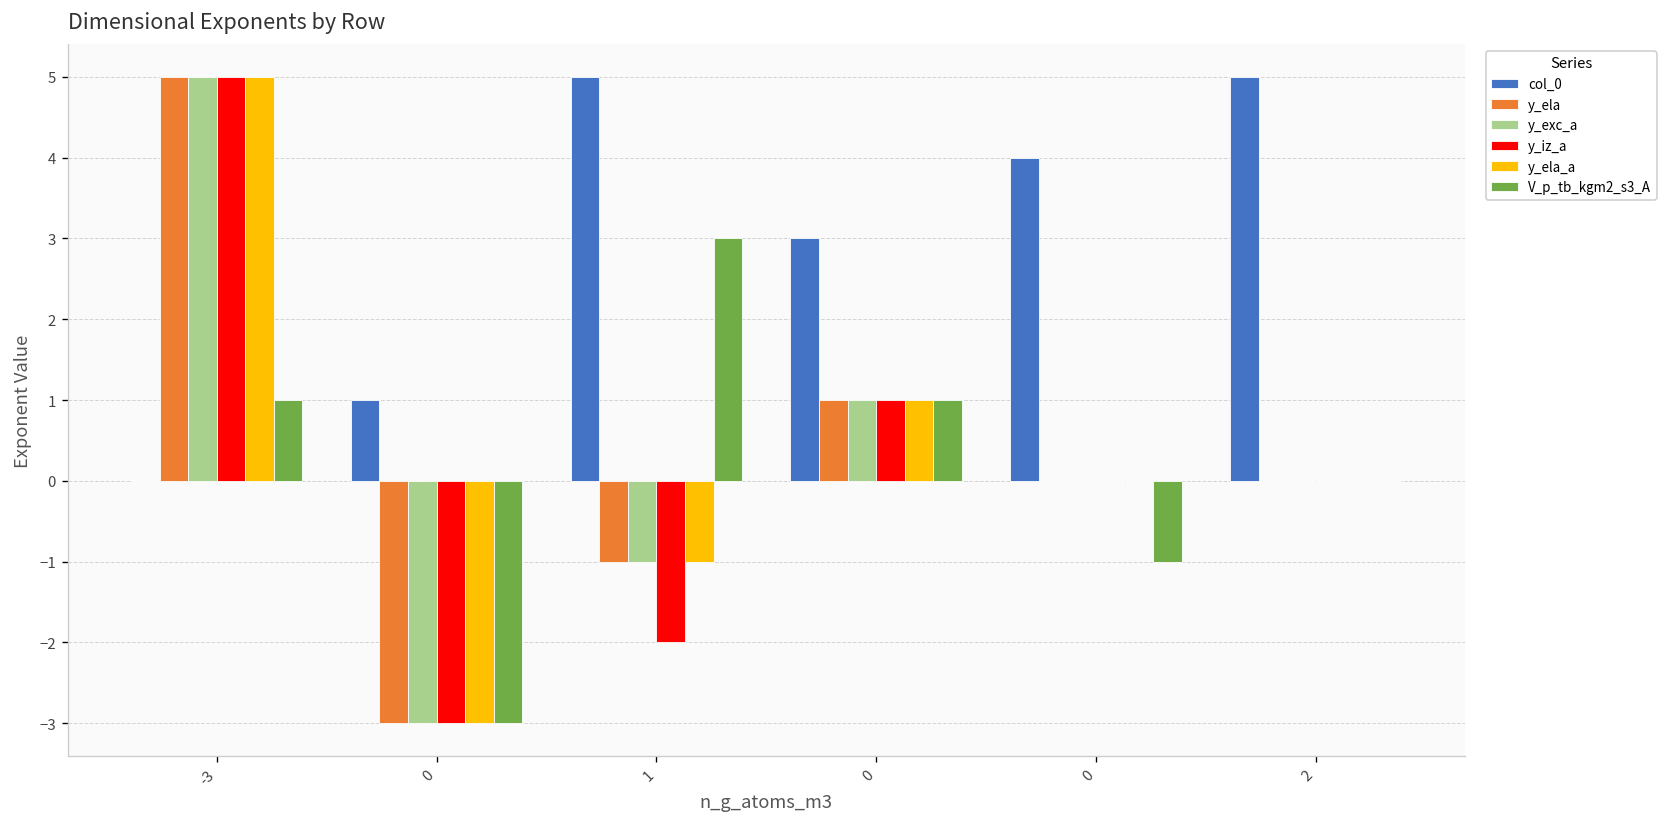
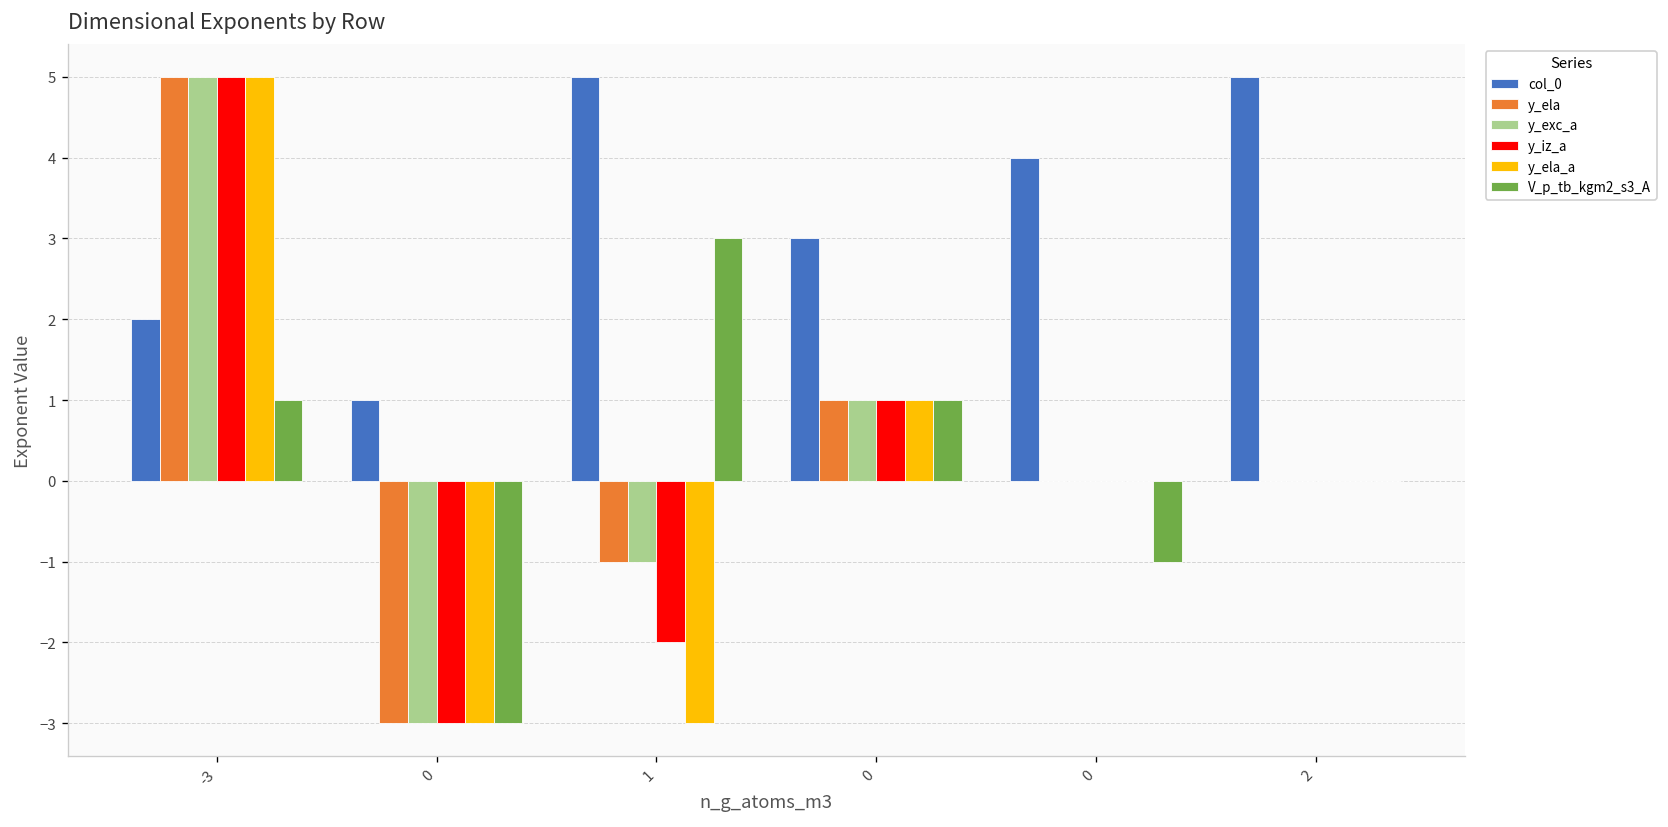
  {
    "col_0": {
-     "-3": 0,
+     "-3": 2,
      "1": 5,
      "2": 5
    },
    "y_ela": {
      "-3": 5,
      "1": -1,
      "2": 0
    },
    "y_exc_a": {
      "-3": 5,
      "1": -1,
      "2": 0
    },
    "y_iz_a": {
      "-3": 5,
      "1": -2,
      "2": 0
    },
    "y_ela_a": {
      "-3": 5,
-     "1": -1,
+     "1": -3,
      "2": 0
    },
    "V_p_tb_kgm2_s3_A": {
      "-3": 1,
      "1": 3,
      "2": 0
    }
  }
